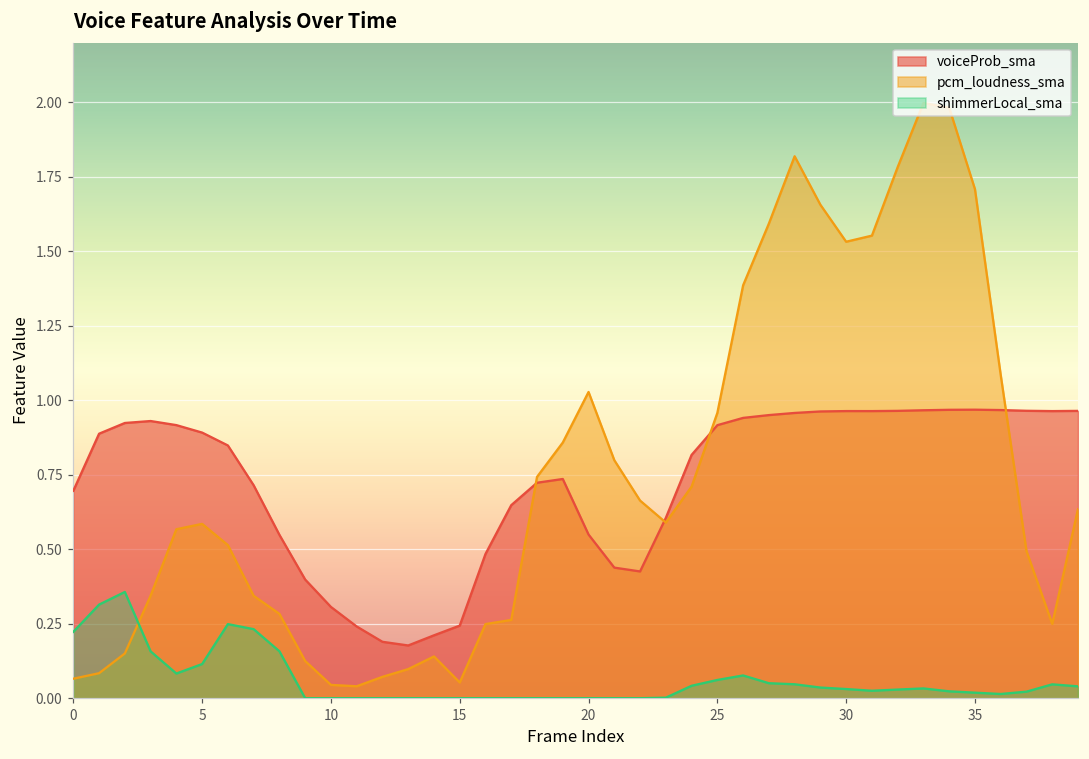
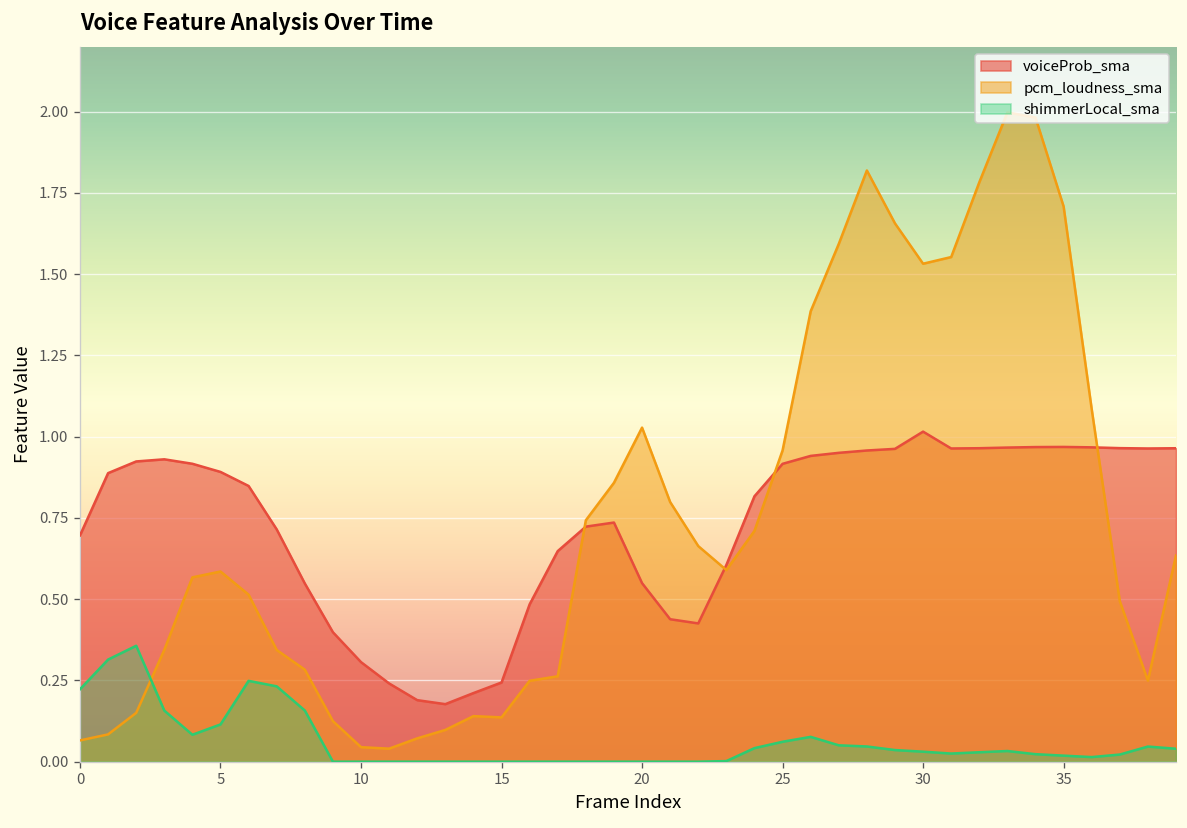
  {
    "voiceProb_sma": {
      "0": 0.70,
      "5": 0.89,
      "10": 0.31,
      "15": 0.24,
      "20": 0.55,
      "25": 0.92,
-     "30": 0.96,
+     "30": 1.02,
      "35": 0.97
    },
    "pcm_loudness_sma": {
      "0": 0.07,
      "5": 0.59,
      "10": 0.04,
-     "15": 0.05,
+     "15": 0.14,
      "20": 1.03,
      "25": 0.96,
      "30": 1.53,
      "35": 1.71
    },
    "shimmerLocal_sma": {
      "0": 0.22,
      "5": 0.11,
      "10": 0.00,
      "15": 0.00,
      "20": 0.00,
      "25": 0.06,
      "30": 0.03,
      "35": 0.02
    }
  }
